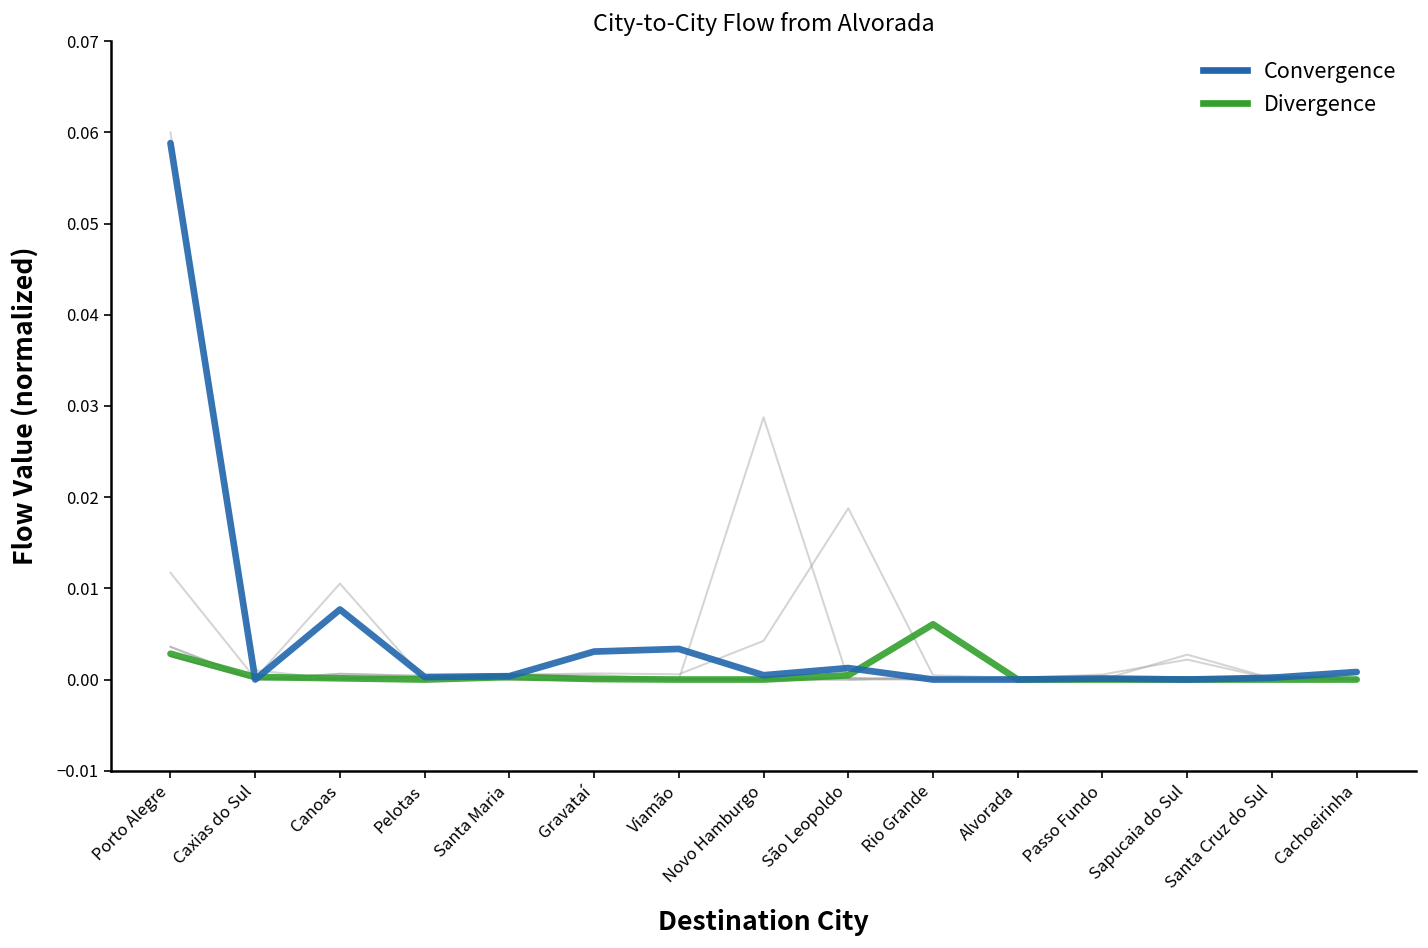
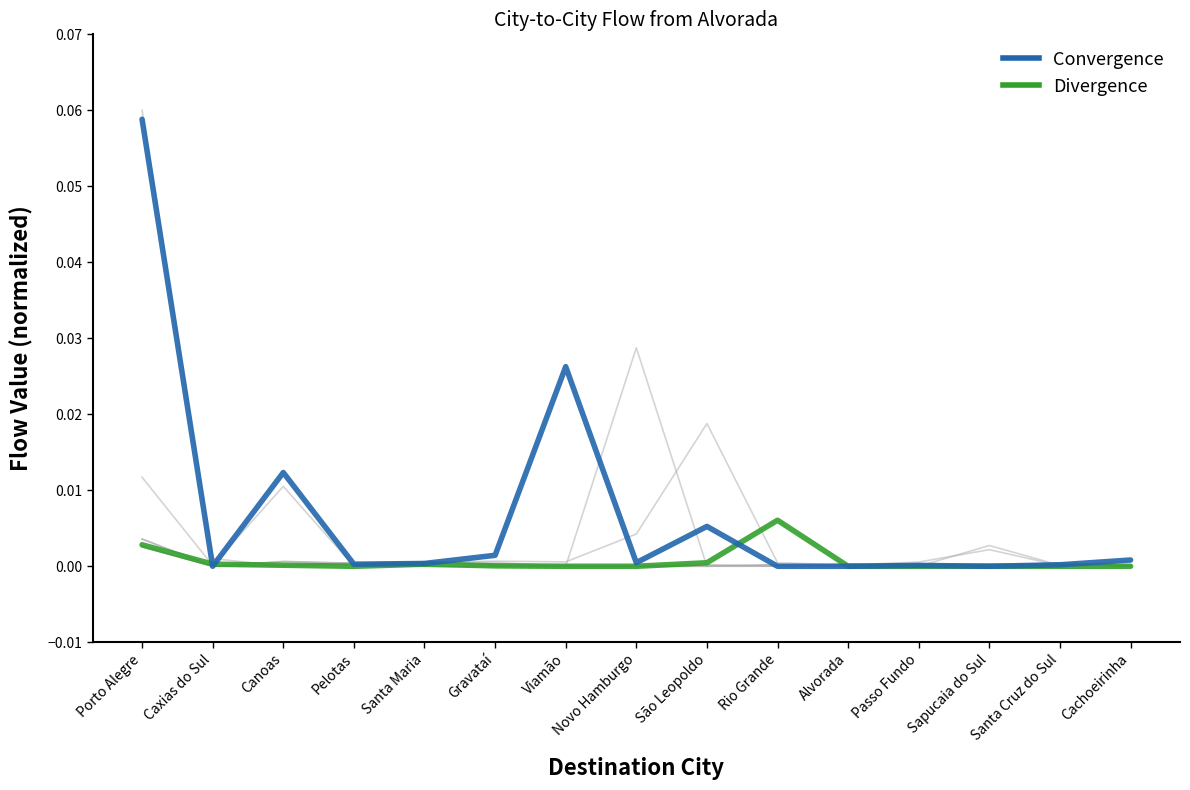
  {
    "Divergence": {
      "Rio Grande": 0.006
    },
    "Convergence": {
      "Porto Alegre": 0.059,
-     "Canoas": 0.008,
-     "Gravataí": 0.003,
-     "Viamão": 0.003,
+     "Canoas": 0.012,
+     "Gravataí": 0.001,
+     "Viamão": 0.026,
      "Novo Hamburgo": 0.000,
-     "São Leopoldo": 0.001
+     "São Leopoldo": 0.005
    }
  }
